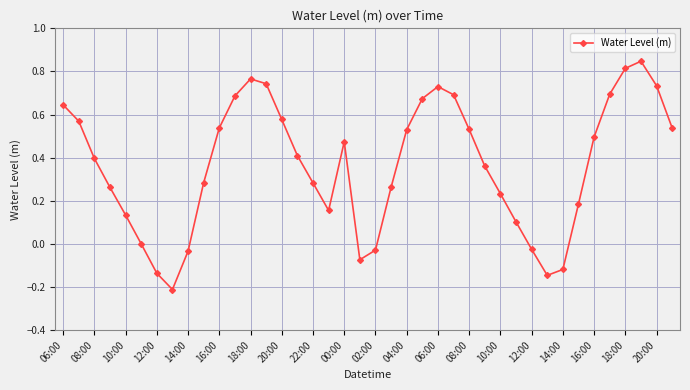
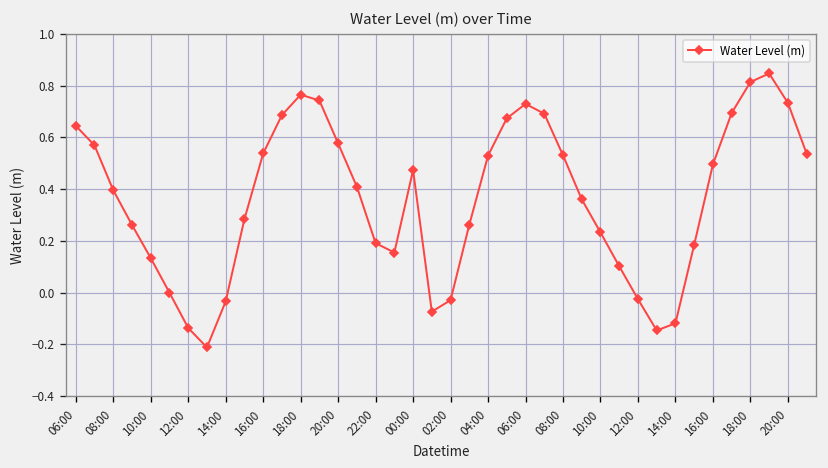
  {
-   "22:00": 0.28,
+   "22:00": 0.19,
    "00:00": 0.47,
    "02:00": -0.03,
    "04:00": 0.53
  }
